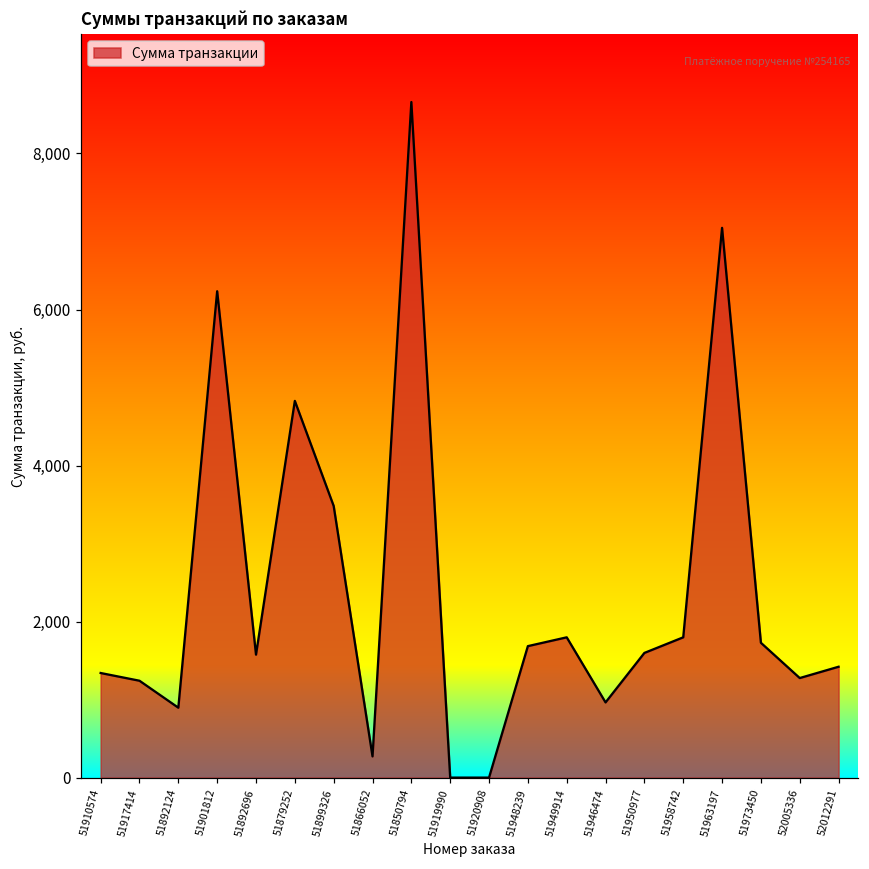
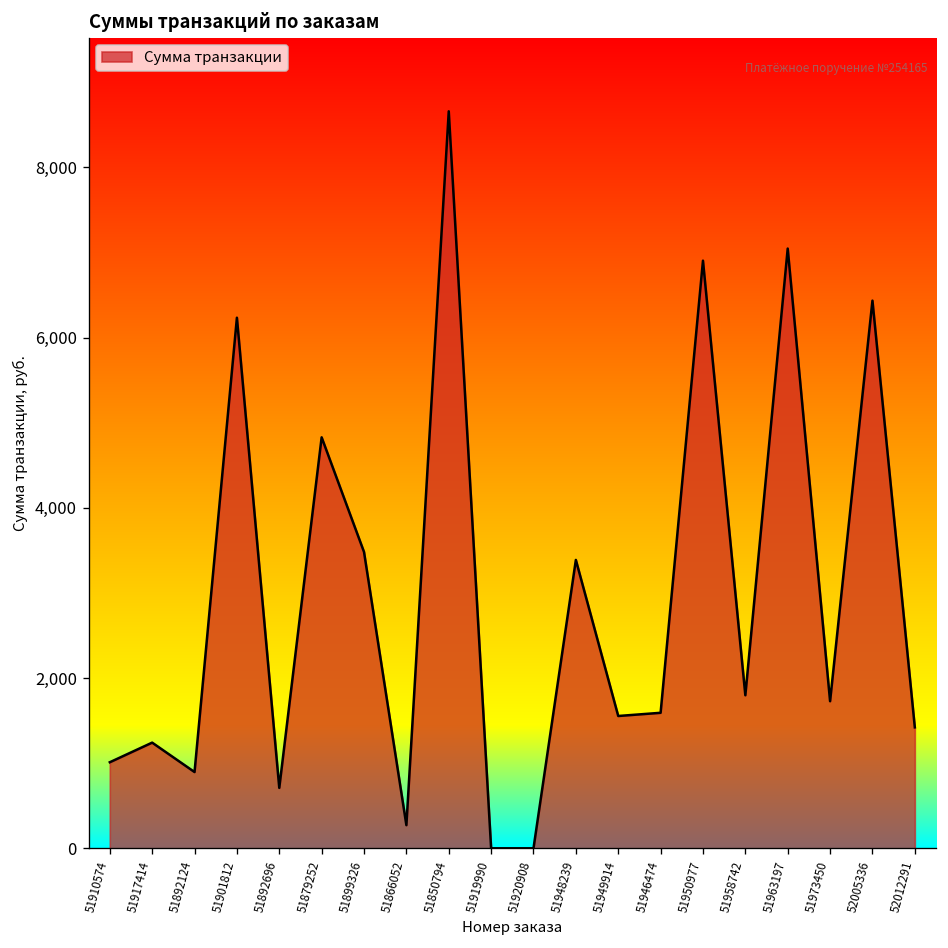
  {
-   "51910574": "1,300",
+   "51910574": "1,000",
    "51917414": "1,200",
    "51892124": "900",
    "51901812": "6,200",
-   "51892696": "1,600",
+   "51892696": "700",
    "51879252": "4,800",
    "51899326": "3,500",
    "51866052": "300",
    "51850794": "8,700",
    "51919990": "0",
    "51920908": "0",
-   "51948239": "1,700",
-   "51949914": "1,800",
-   "51946474": "1,000",
-   "51950977": "1,600",
+   "51948239": "3,400",
+   "51949914": "1,600",
+   "51946474": "1,600",
+   "51950977": "6,900",
    "51958742": "1,800",
    "51963197": "7,000",
    "51973450": "1,700",
-   "52005336": "1,300",
+   "52005336": "6,400",
    "52012291": "1,400"
  }
